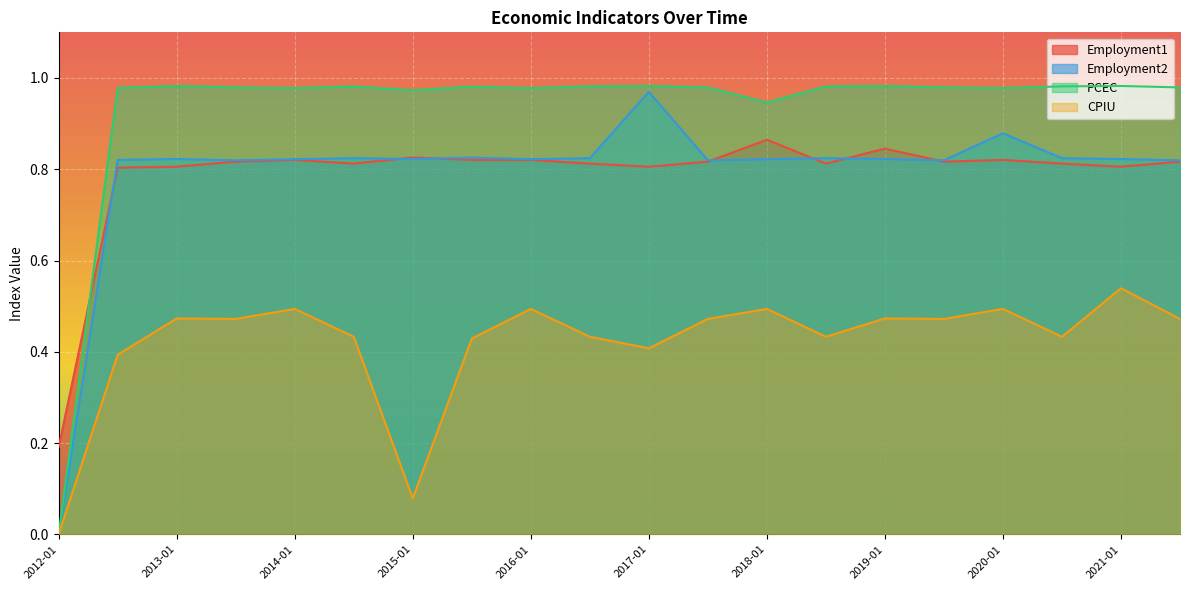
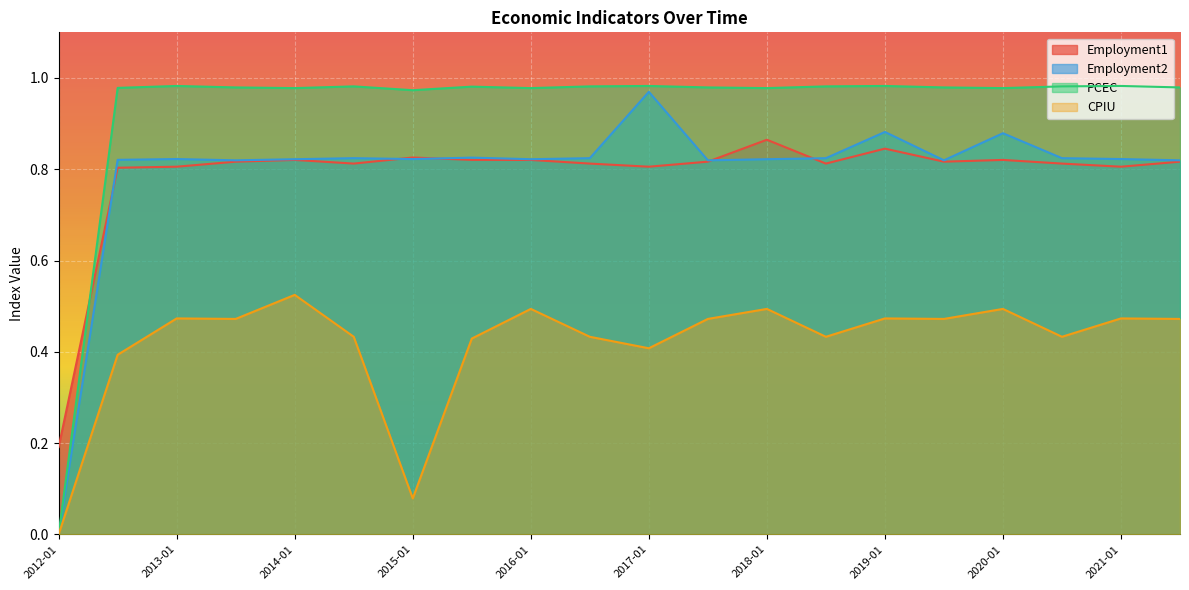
  {
    "Employment1": {
      "2012-01": 0.19,
      "2013-01": 0.81,
      "2017-01": 0.81,
      "2018-01": 0.86,
      "2019-01": 0.85,
      "2020-01": 0.82,
      "2021-01": 0.81
    },
    "Employment2": {
      "2013-01": 0.82,
      "2017-01": 0.97,
      "2018-01": 0.82,
-     "2019-01": 0.82,
+     "2019-01": 0.88,
      "2020-01": 0.88,
      "2021-01": 0.82
    },
    "PCEC": {
      "2013-01": 0.98,
      "2014-01": 0.98,
      "2015-01": 0.97,
      "2016-01": 0.98,
      "2017-01": 0.98,
-     "2018-01": 0.95,
+     "2018-01": 0.98,
      "2019-01": 0.98,
      "2020-01": 0.98
    },
    "CPIU": {
      "2013-01": 0.47,
-     "2014-01": 0.49,
+     "2014-01": 0.52,
      "2015-01": 0.08,
      "2016-01": 0.49,
      "2017-01": 0.41,
      "2018-01": 0.49,
      "2019-01": 0.47,
      "2020-01": 0.49,
-     "2021-01": 0.54
+     "2021-01": 0.47
    }
  }
